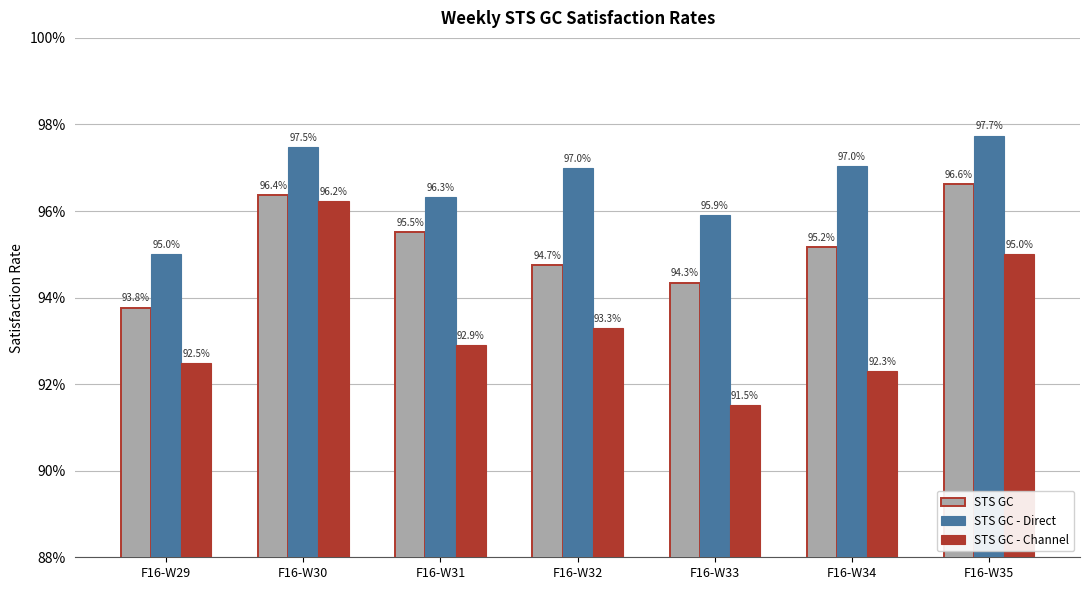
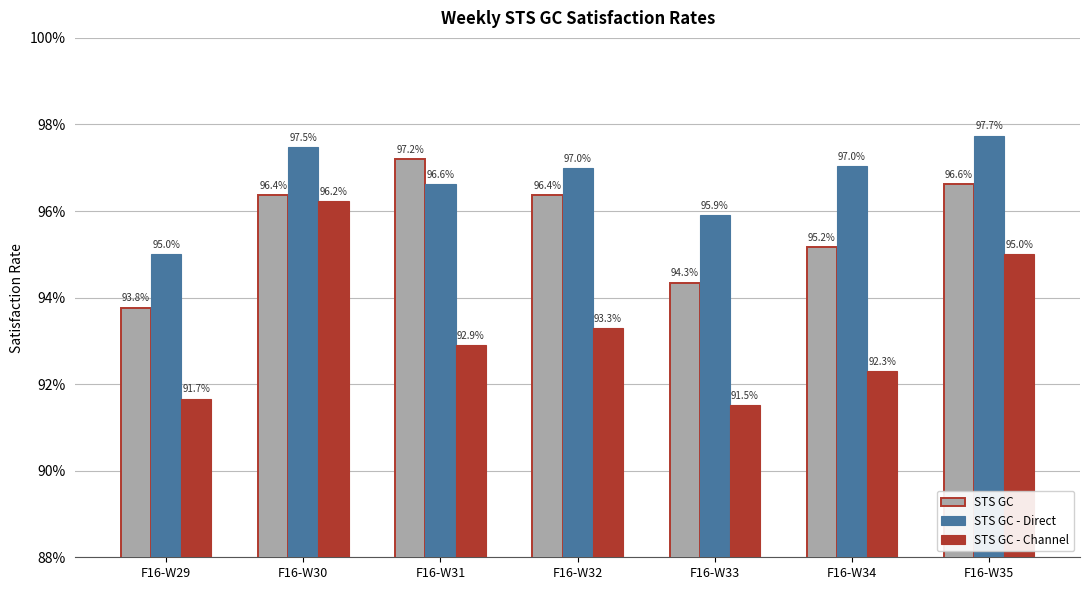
  {
    "STS GC": {
      "F16-W29": "93.8%",
      "F16-W30": "96.4%",
-     "F16-W31": "95.5%",
-     "F16-W32": "94.7%",
+     "F16-W31": "97.2%",
+     "F16-W32": "96.4%",
      "F16-W33": "94.3%",
      "F16-W34": "95.2%",
      "F16-W35": "96.6%"
    },
    "STS GC - Direct": {
      "F16-W29": "95.0%",
      "F16-W30": "97.5%",
-     "F16-W31": "96.3%",
+     "F16-W31": "96.6%",
      "F16-W32": "97.0%",
      "F16-W33": "95.9%",
      "F16-W34": "97.0%",
      "F16-W35": "97.7%"
    },
    "STS GC - Channel": {
-     "F16-W29": "92.5%",
+     "F16-W29": "91.7%",
      "F16-W30": "96.2%",
      "F16-W31": "92.9%",
      "F16-W32": "93.3%",
      "F16-W33": "91.5%",
      "F16-W34": "92.3%",
      "F16-W35": "95.0%"
    }
  }
